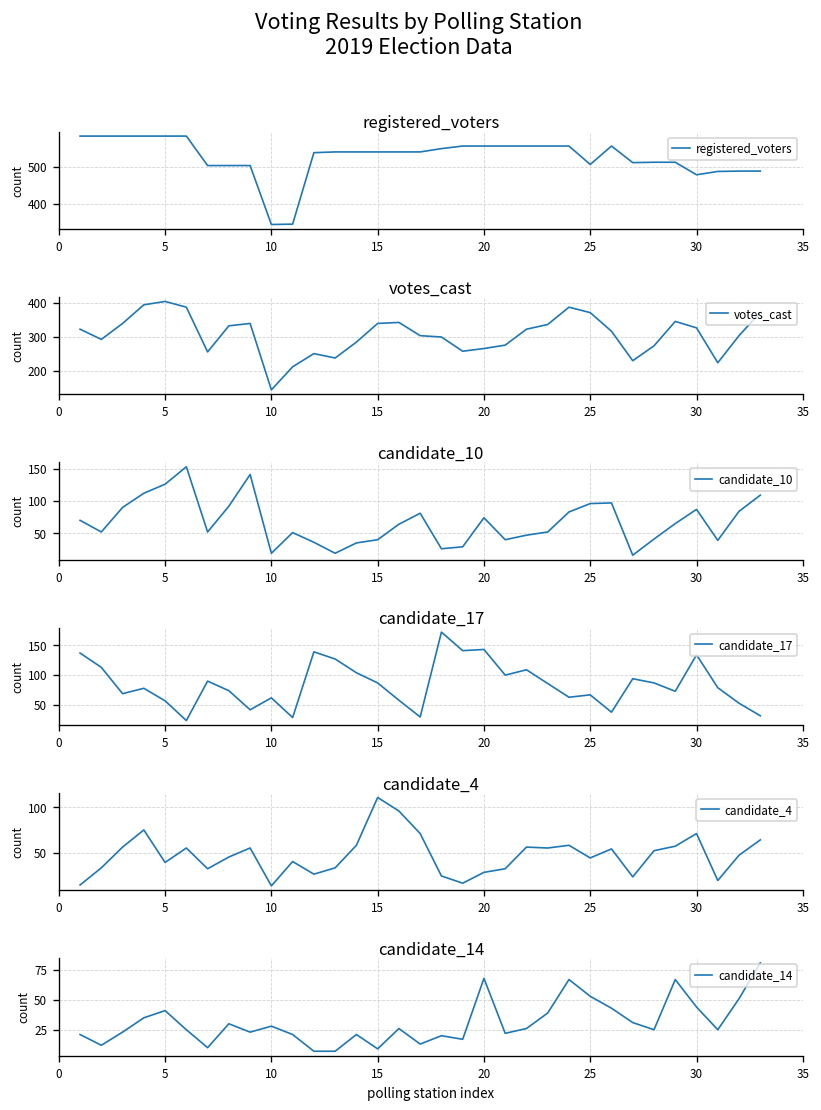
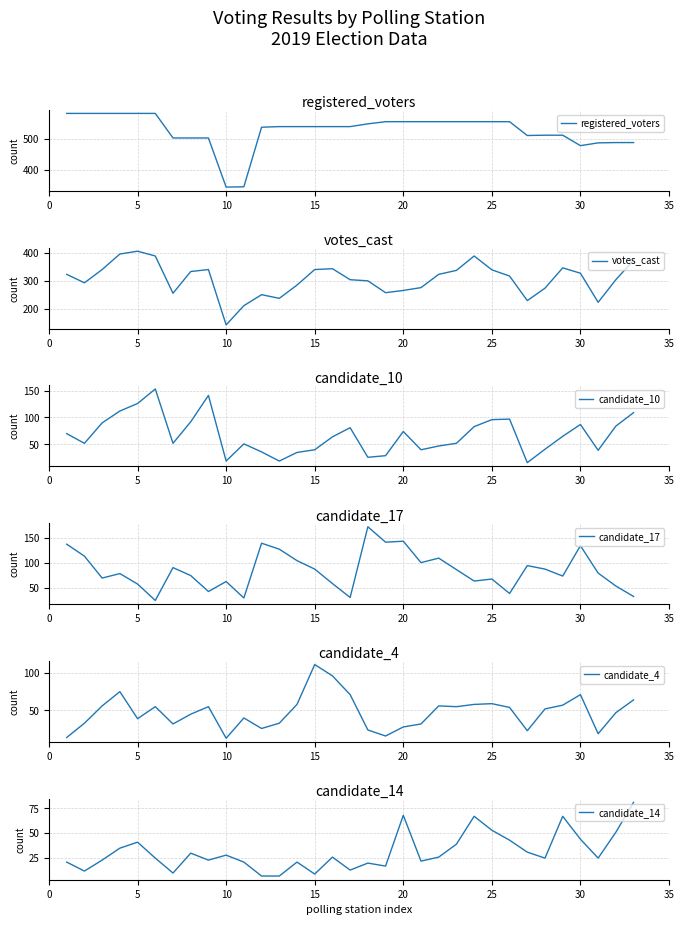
  {
    "registered_voters": {
      "5": 580,
      "10": 340,
      "15": 540,
      "20": 560,
-     "25": 510,
+     "25": 560,
      "30": 480
    },
    "votes_cast": {
      "5": 410,
      "10": 140,
      "15": 340,
      "20": 270,
-     "25": 370,
+     "25": 340,
      "30": 330
    },
    "candidate_10": {
      "5": 130,
      "10": 20,
      "15": 40,
      "20": 70,
      "25": 100,
      "30": 90
    },
    "candidate_17": {
      "5": 60,
      "10": 60,
      "15": 90,
      "20": 140,
      "25": 70
    },
    "candidate_4": {
      "5": 40,
      "10": 10,
      "15": 110,
      "20": 30,
-     "25": 40,
+     "25": 60,
      "30": 70
    },
    "candidate_14": {
      "5": 40,
      "10": 30,
      "15": 10,
      "20": 70,
      "25": 50,
      "30": 40
    }
  }
